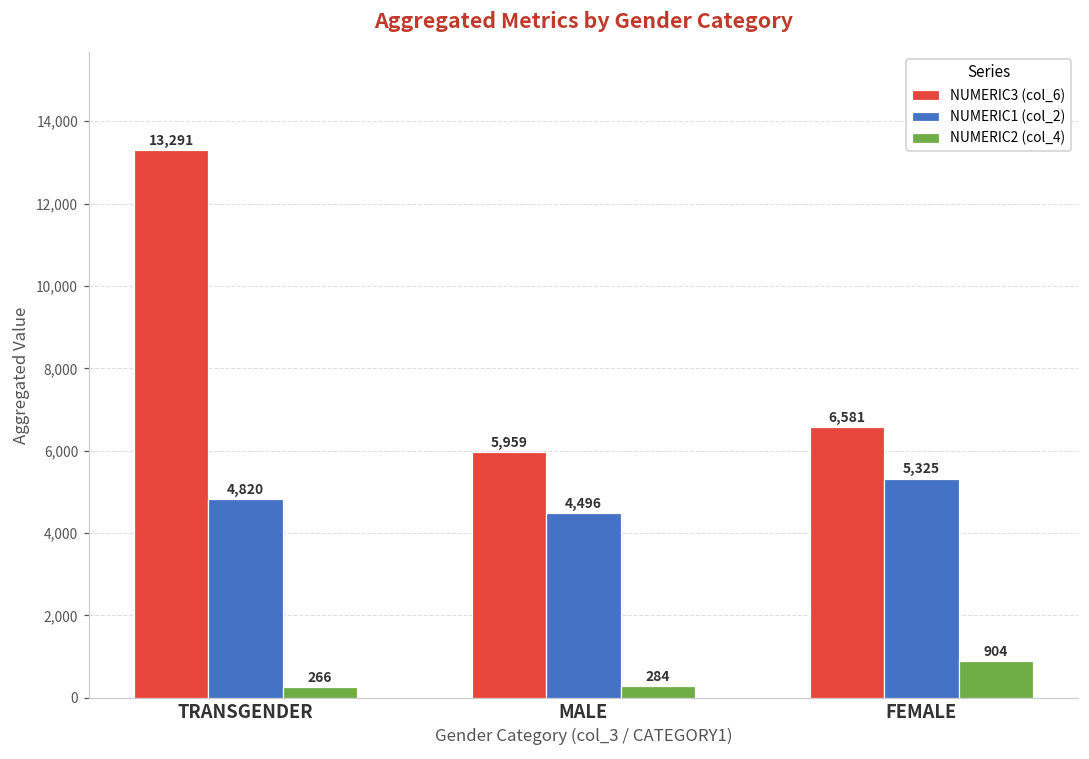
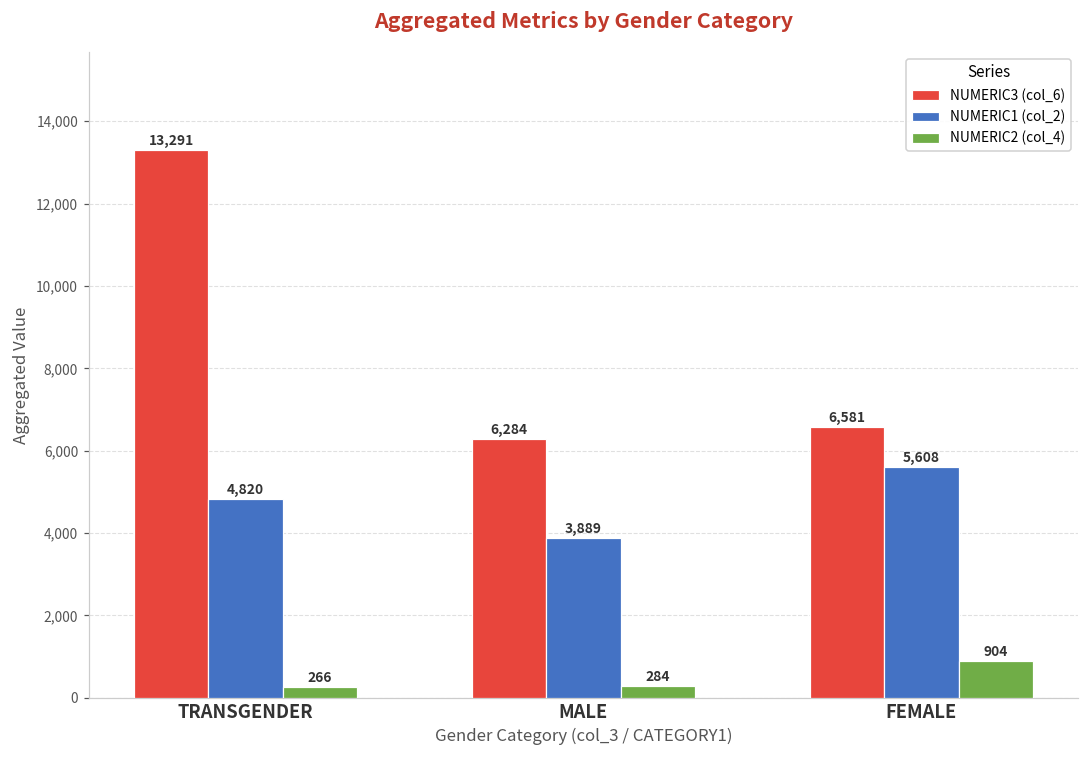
  {
    "NUMERIC3 (col_6)": {
      "TRANSGENDER": "13,291",
-     "MALE": "5,959",
+     "MALE": "6,284",
      "FEMALE": "6,581"
    },
    "NUMERIC1 (col_2)": {
      "TRANSGENDER": "4,820",
-     "MALE": "4,496",
-     "FEMALE": "5,325"
+     "MALE": "3,889",
+     "FEMALE": "5,608"
    },
    "NUMERIC2 (col_4)": {
      "TRANSGENDER": "266",
      "MALE": "284",
      "FEMALE": "904"
    }
  }
